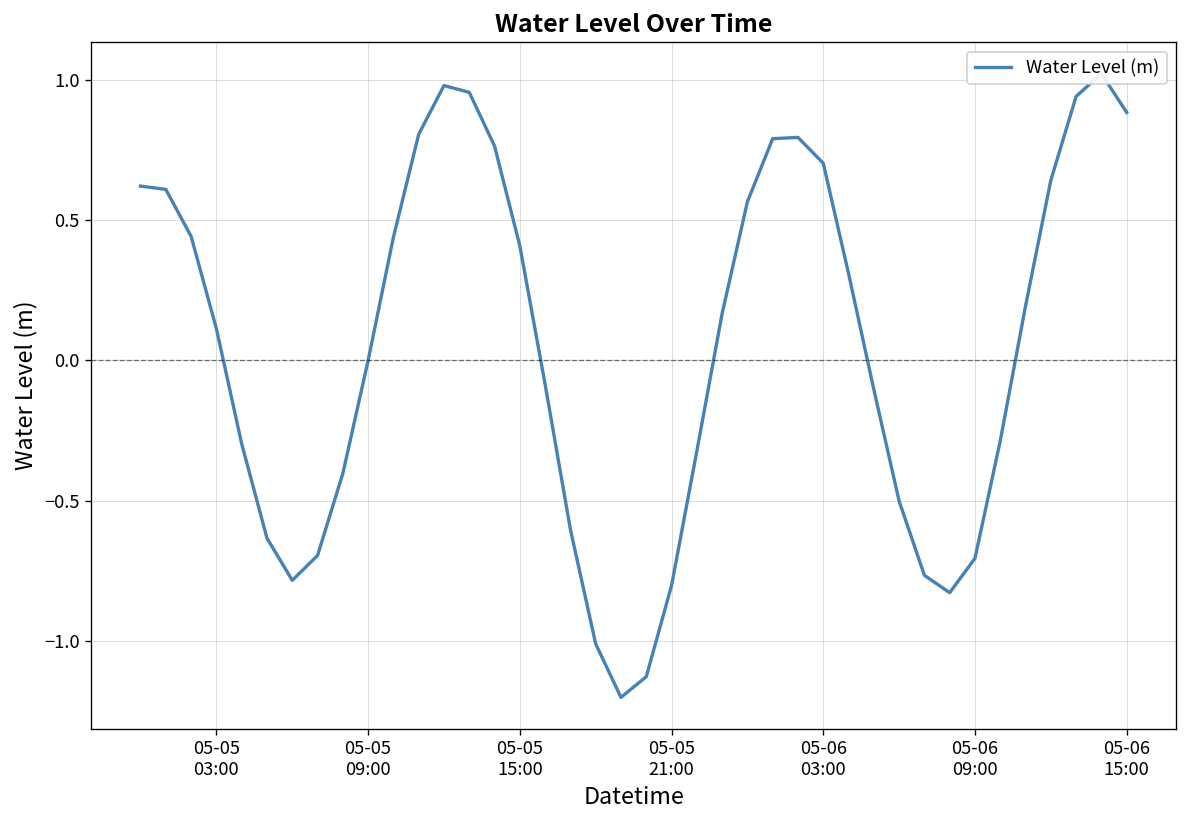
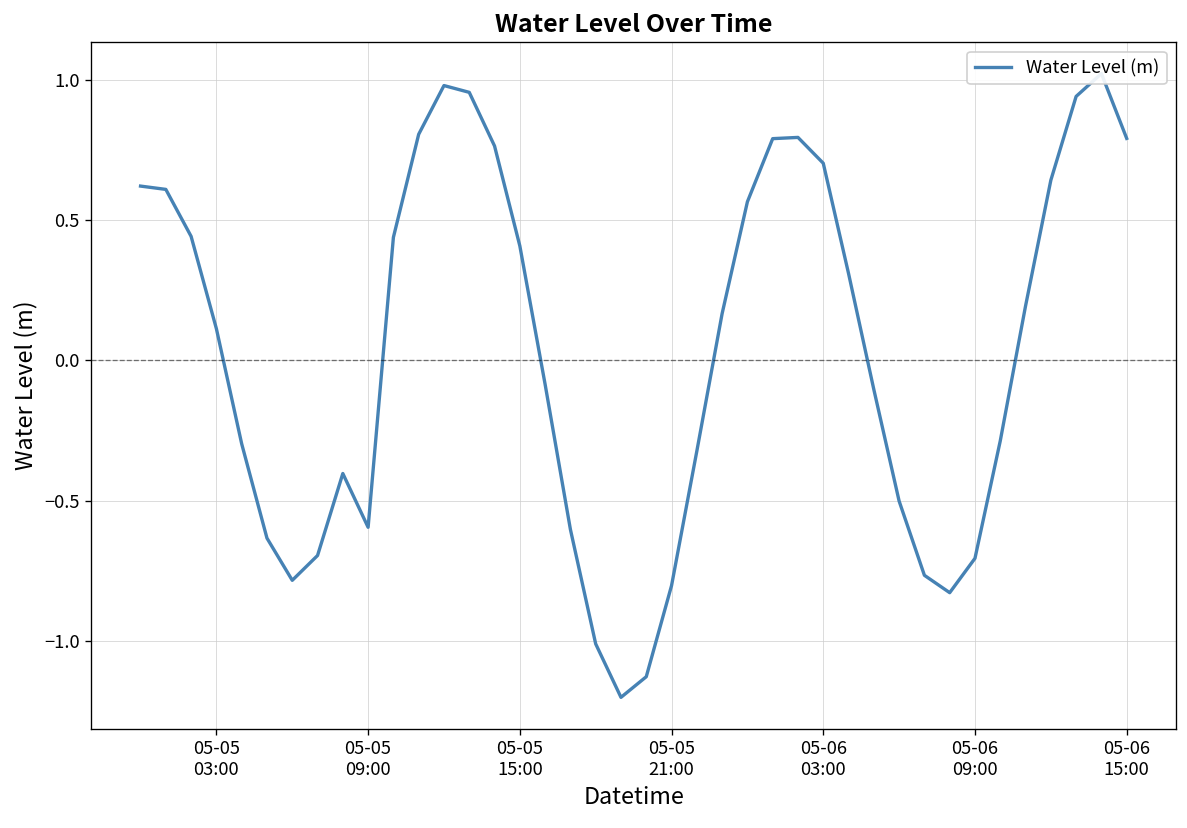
  {
    "05-05 03:00": 0.11,
-   "05-05 09:00": 0.00,
+   "05-05 09:00": -0.60,
    "05-05 15:00": 0.41,
    "05-05 21:00": -0.80,
    "05-06 03:00": 0.70,
    "05-06 09:00": -0.71,
-   "05-06 15:00": 0.88
+   "05-06 15:00": 0.79
  }
